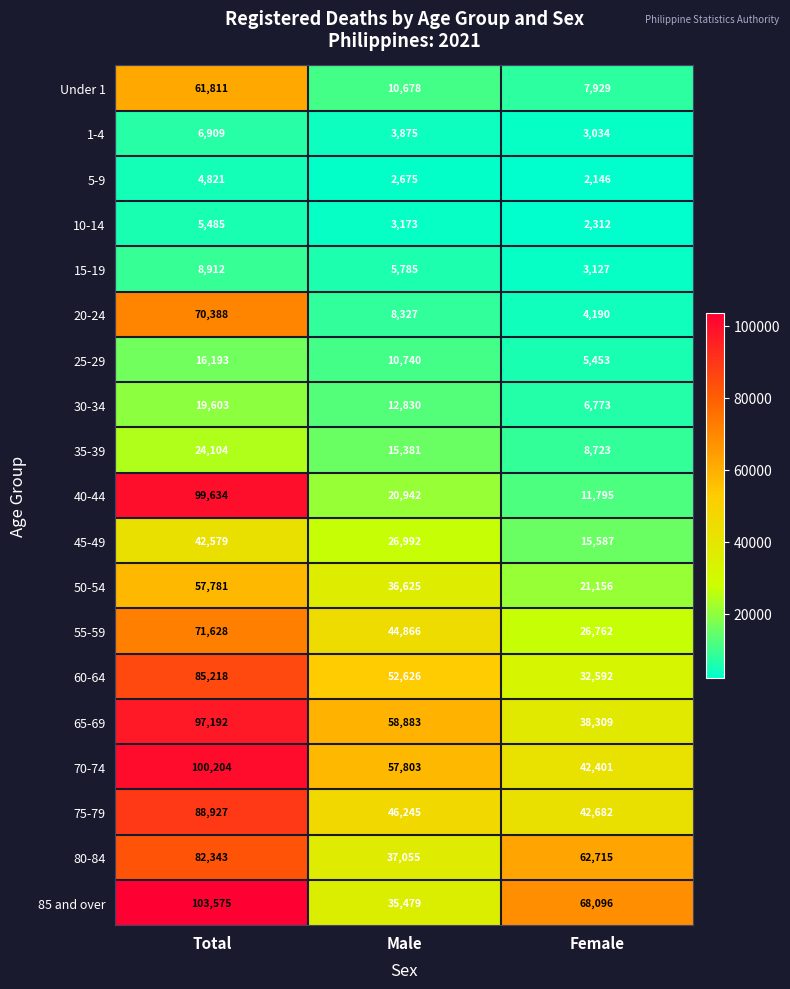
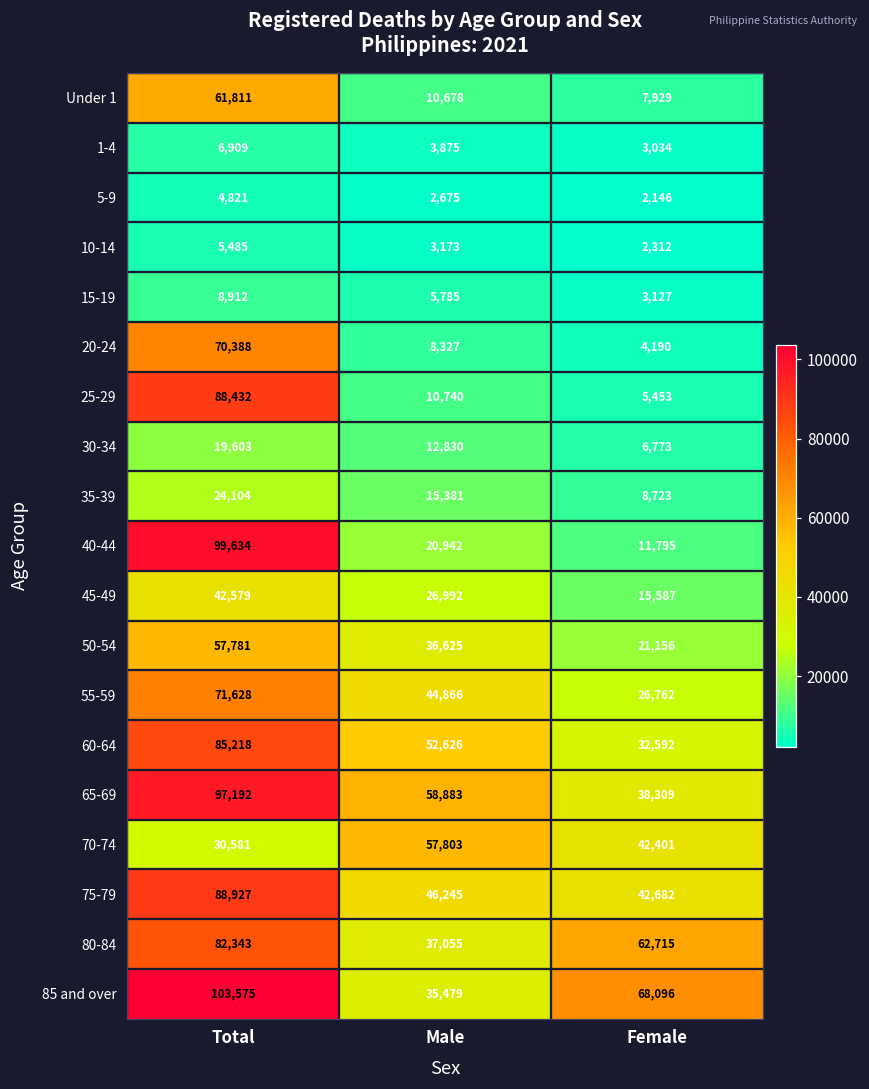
  {
    "Under 1": {
      "Total": "61,811",
      "Male": "10,678",
      "Female": "7,929"
    },
    "1-4": {
      "Total": "6,909",
      "Male": "3,875",
      "Female": "3,034"
    },
    "5-9": {
      "Total": "4,821",
      "Male": "2,675",
      "Female": "2,146"
    },
    "10-14": {
      "Total": "5,485",
      "Male": "3,173",
      "Female": "2,312"
    },
    "15-19": {
      "Total": "8,912",
      "Male": "5,785",
      "Female": "3,127"
    },
    "20-24": {
      "Total": "70,388",
      "Male": "8,327",
      "Female": "4,190"
    },
    "25-29": {
-     "Total": "16,193",
+     "Total": "88,432",
      "Male": "10,740",
      "Female": "5,453"
    },
    "30-34": {
      "Total": "19,603",
      "Male": "12,830",
      "Female": "6,773"
    },
    "35-39": {
      "Total": "24,104",
      "Male": "15,381",
      "Female": "8,723"
    },
    "40-44": {
      "Total": "99,634",
      "Male": "20,942",
      "Female": "11,795"
    },
    "45-49": {
      "Total": "42,579",
      "Male": "26,992",
      "Female": "15,587"
    },
    "50-54": {
      "Total": "57,781",
      "Male": "36,625",
      "Female": "21,156"
    },
    "55-59": {
      "Total": "71,628",
      "Male": "44,866",
      "Female": "26,762"
    },
    "60-64": {
      "Total": "85,218",
      "Male": "52,626",
      "Female": "32,592"
    },
    "65-69": {
      "Total": "97,192",
      "Male": "58,883",
      "Female": "38,309"
    },
    "70-74": {
-     "Total": "100,204",
+     "Total": "30,581",
      "Male": "57,803",
      "Female": "42,401"
    },
    "75-79": {
      "Total": "88,927",
      "Male": "46,245",
      "Female": "42,682"
    },
    "80-84": {
      "Total": "82,343",
      "Male": "37,055",
      "Female": "62,715"
    },
    "85 and over": {
      "Total": "103,575",
      "Male": "35,479",
      "Female": "68,096"
    }
  }
